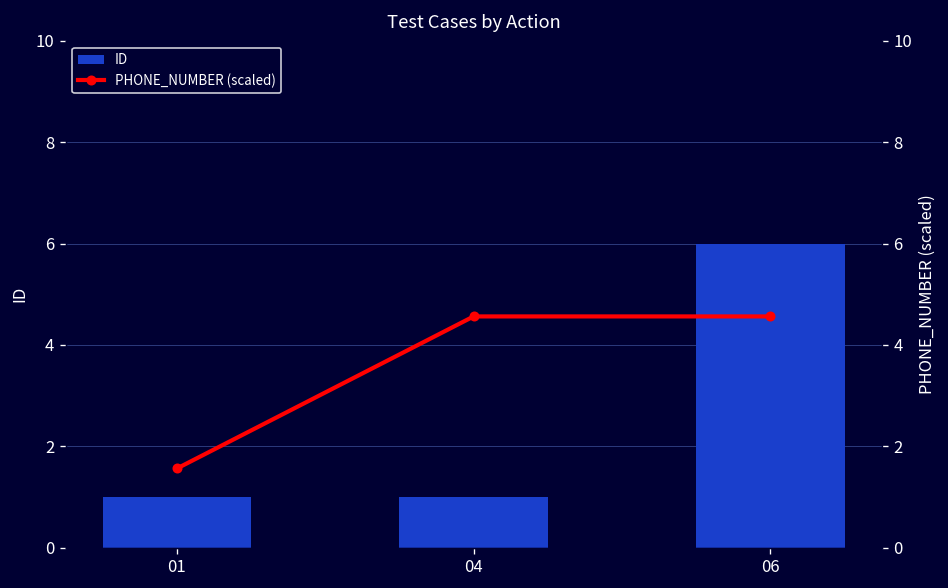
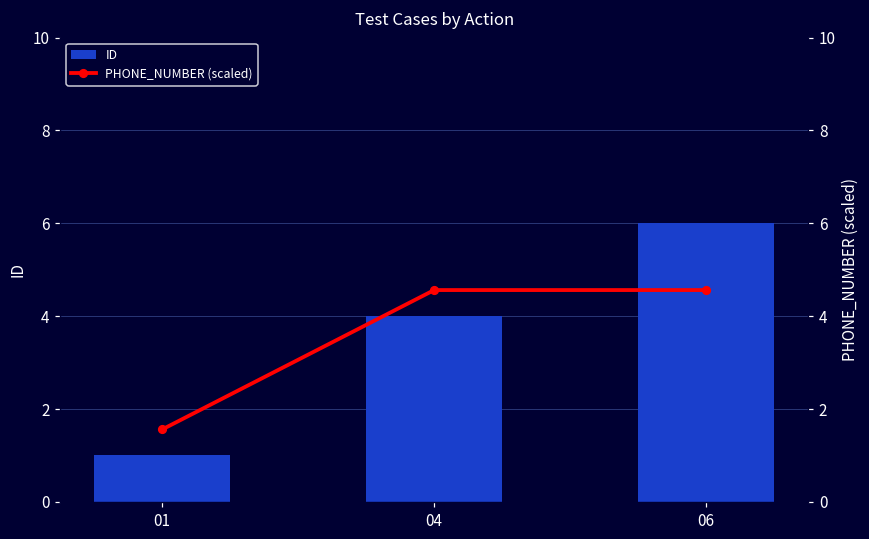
  {
    "ID": {
      "01": 1,
-     "04": 1,
+     "04": 4,
      "06": 6
    },
    "PHONE_NUMBER (scaled)": {
      "01": 1.6,
      "04": 4.6,
      "06": 4.6
    }
  }
